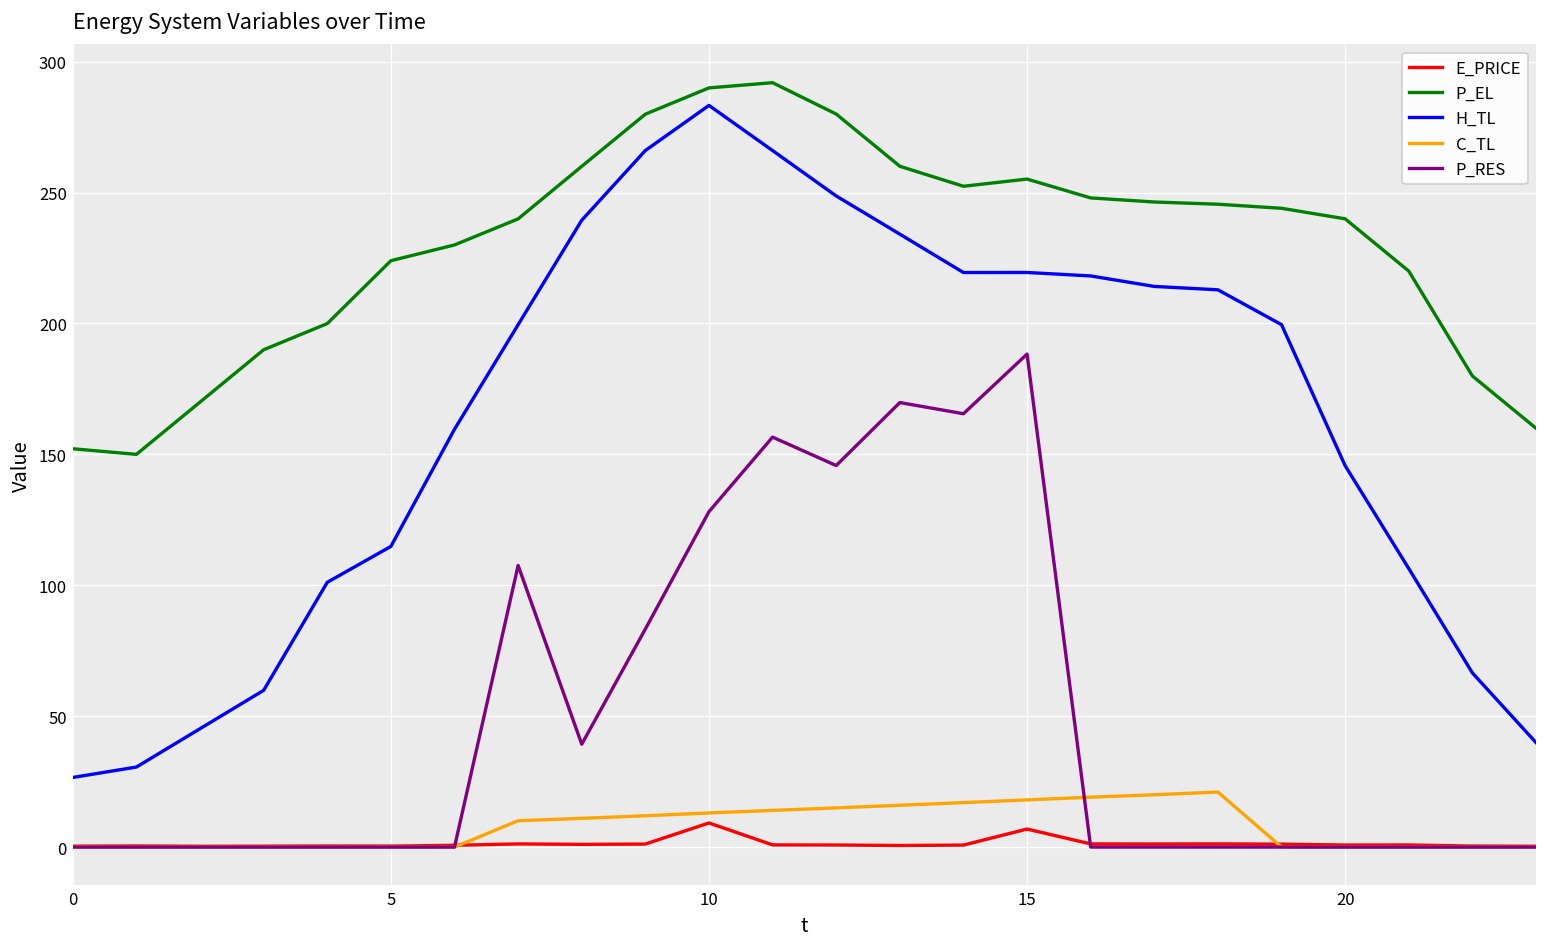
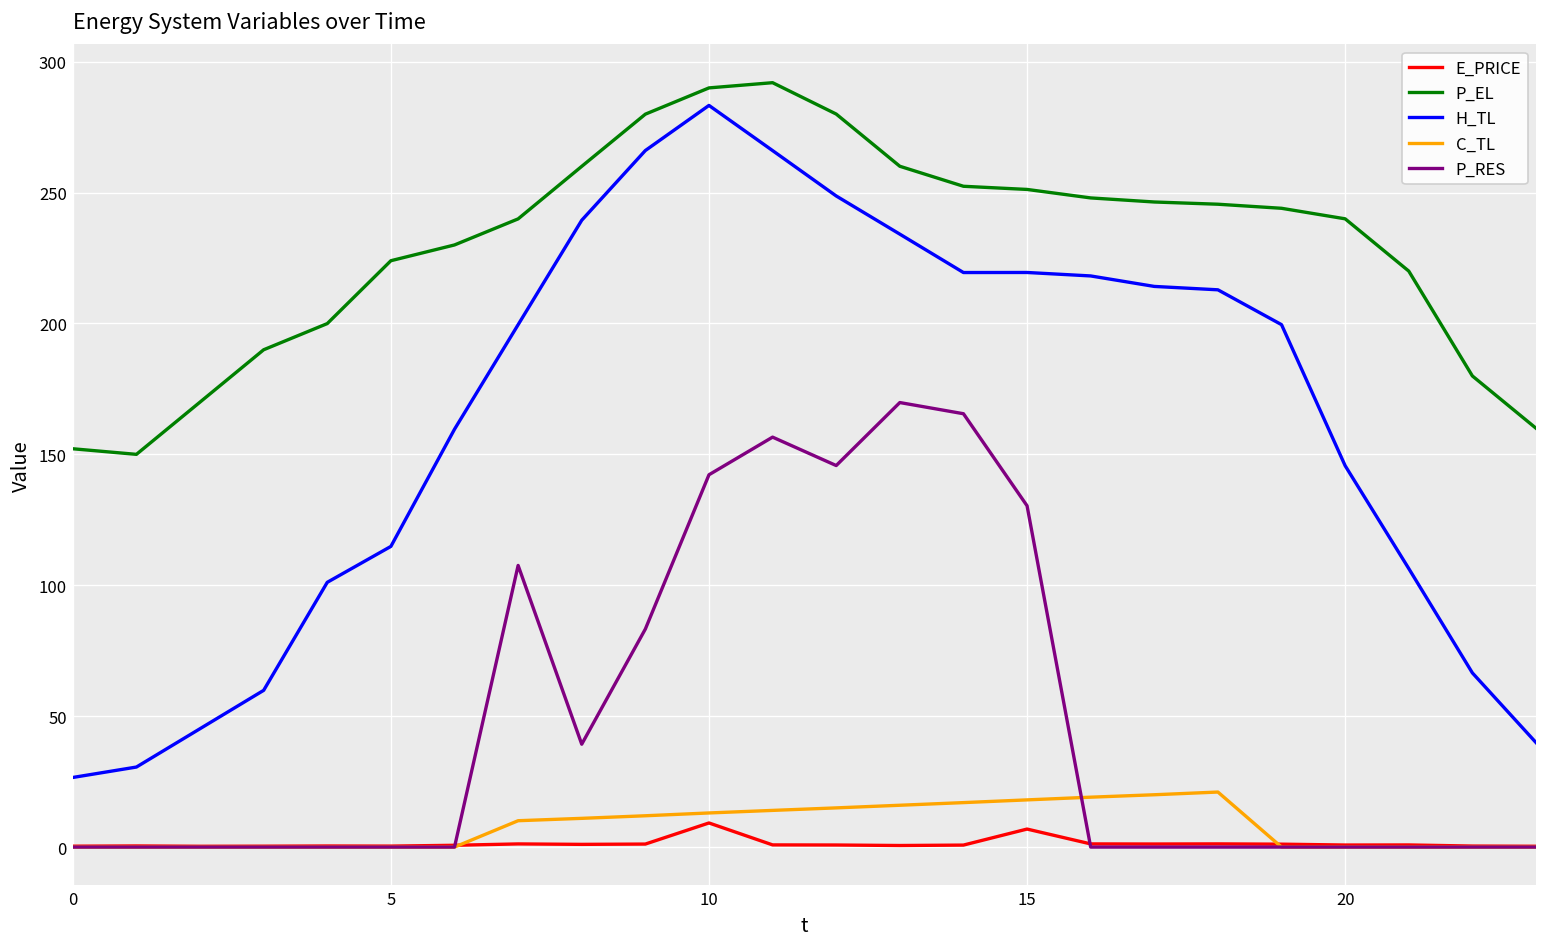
  {
    "E_PRICE": {
      "10": 9,
      "15": 7
    },
    "P_EL": {
      "0": 152,
      "5": 224,
      "10": 290,
-     "15": 255,
+     "15": 251,
      "20": 240
    },
    "H_TL": {
      "0": 27,
      "5": 115,
      "10": 283,
      "15": 219,
      "20": 146
    },
    "C_TL": {
      "10": 13,
      "15": 18
    },
    "P_RES": {
-     "10": 128,
-     "15": 188
+     "10": 142,
+     "15": 130
    }
  }
